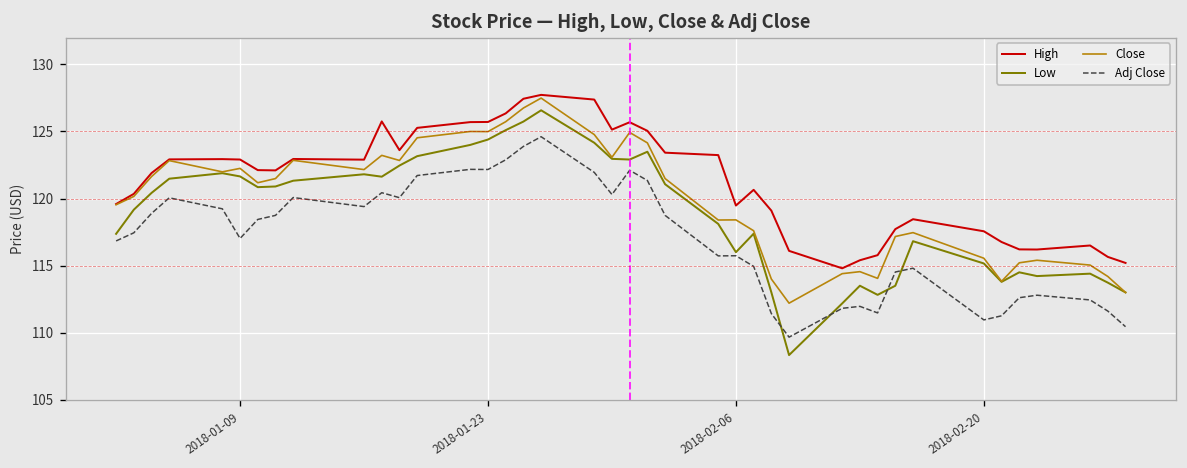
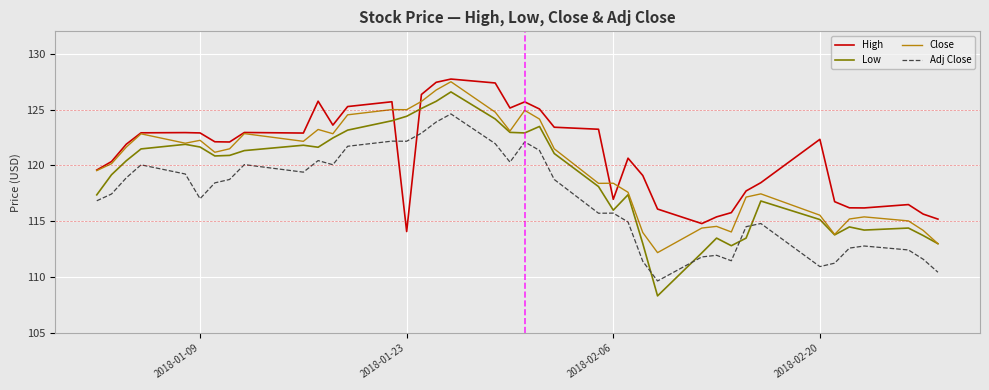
  {
    "High": {
      "2018-01-09": 122.9,
-     "2018-01-23": 125.7,
-     "2018-02-06": 119.5,
-     "2018-02-20": 117.6
+     "2018-01-23": 114.1,
+     "2018-02-06": 117.0,
+     "2018-02-20": 122.3
    },
    "Adj Close": {
      "2018-01-09": 117.0,
      "2018-01-23": 122.2,
      "2018-02-06": 115.7,
      "2018-02-20": 111.0
    }
  }
